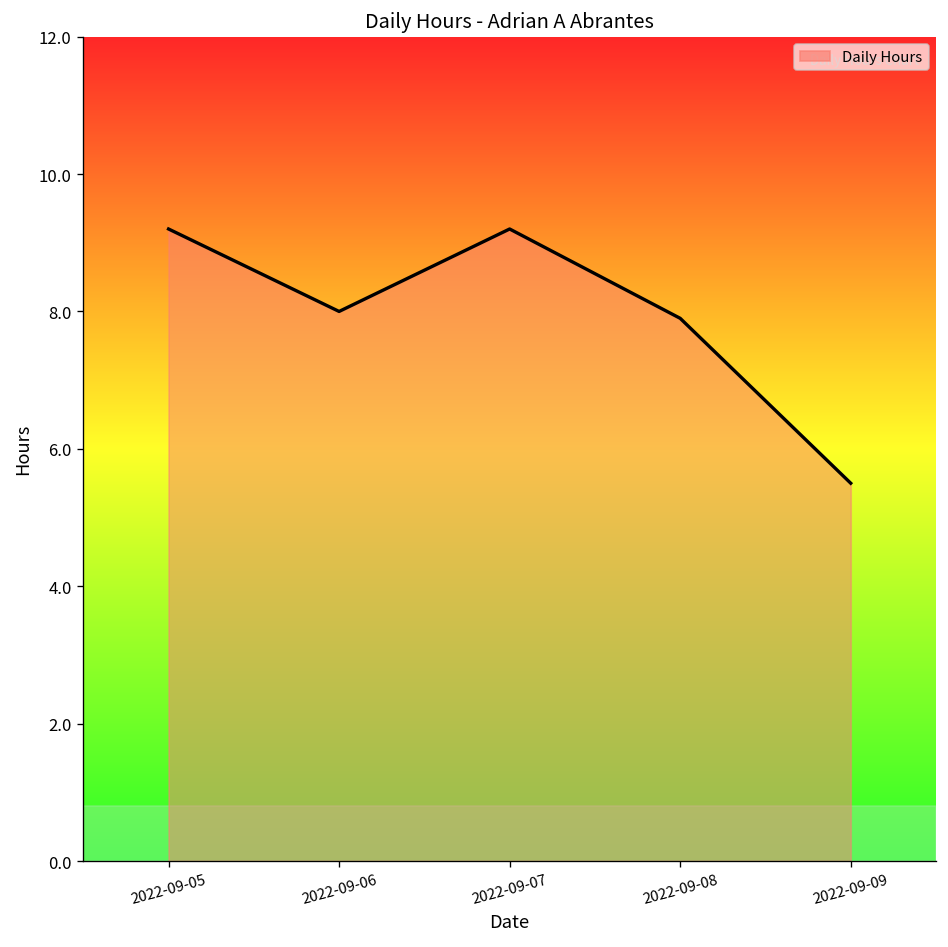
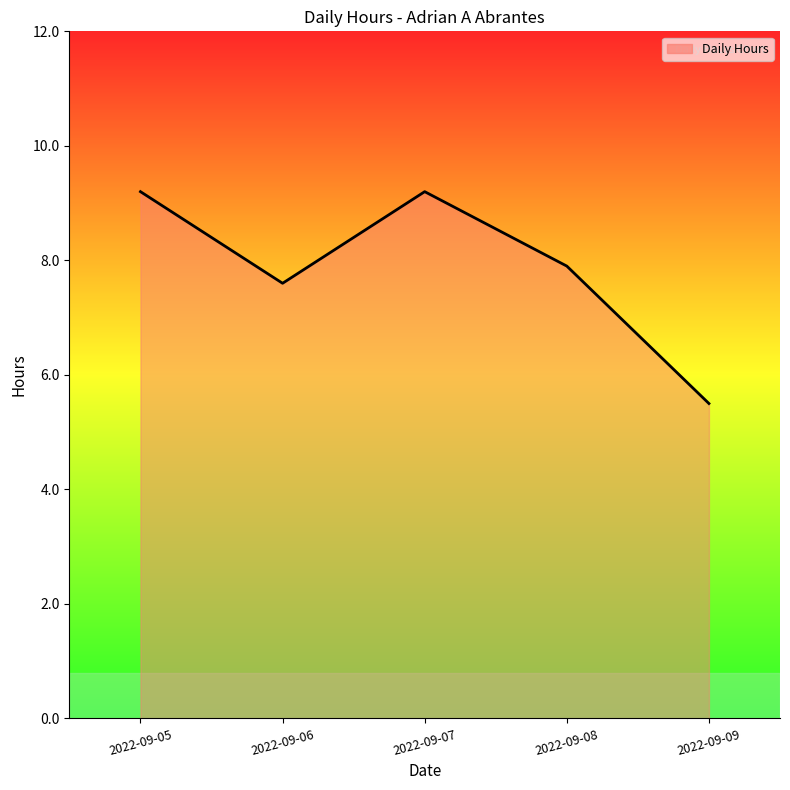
  {
    "2022-09-05": 9.2,
-   "2022-09-06": 8.0,
+   "2022-09-06": 7.6,
    "2022-09-07": 9.2,
    "2022-09-08": 7.9,
    "2022-09-09": 5.5
  }
